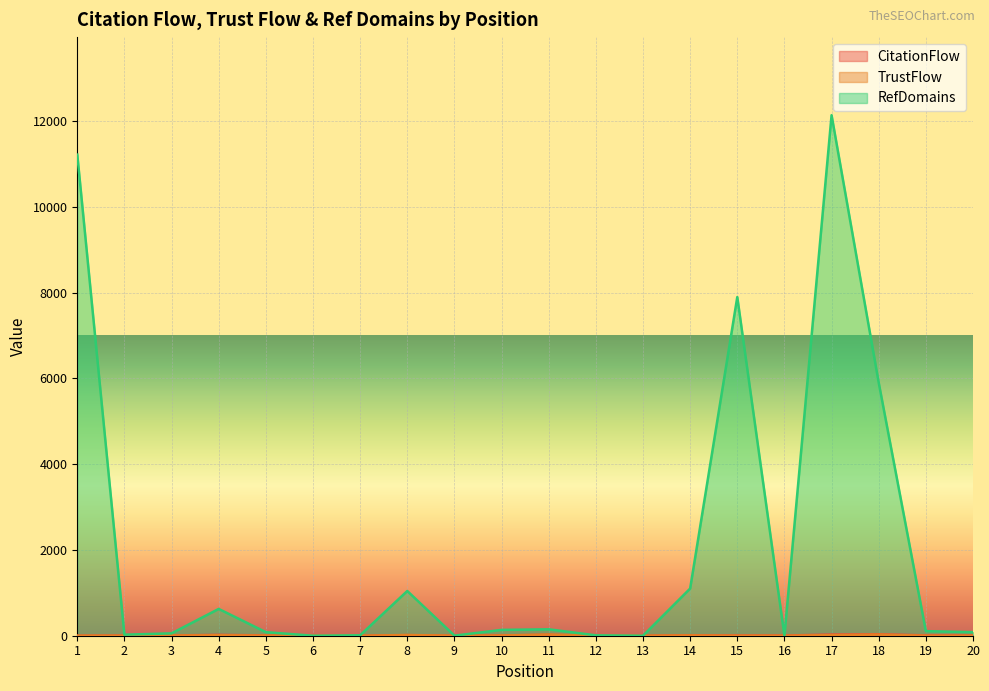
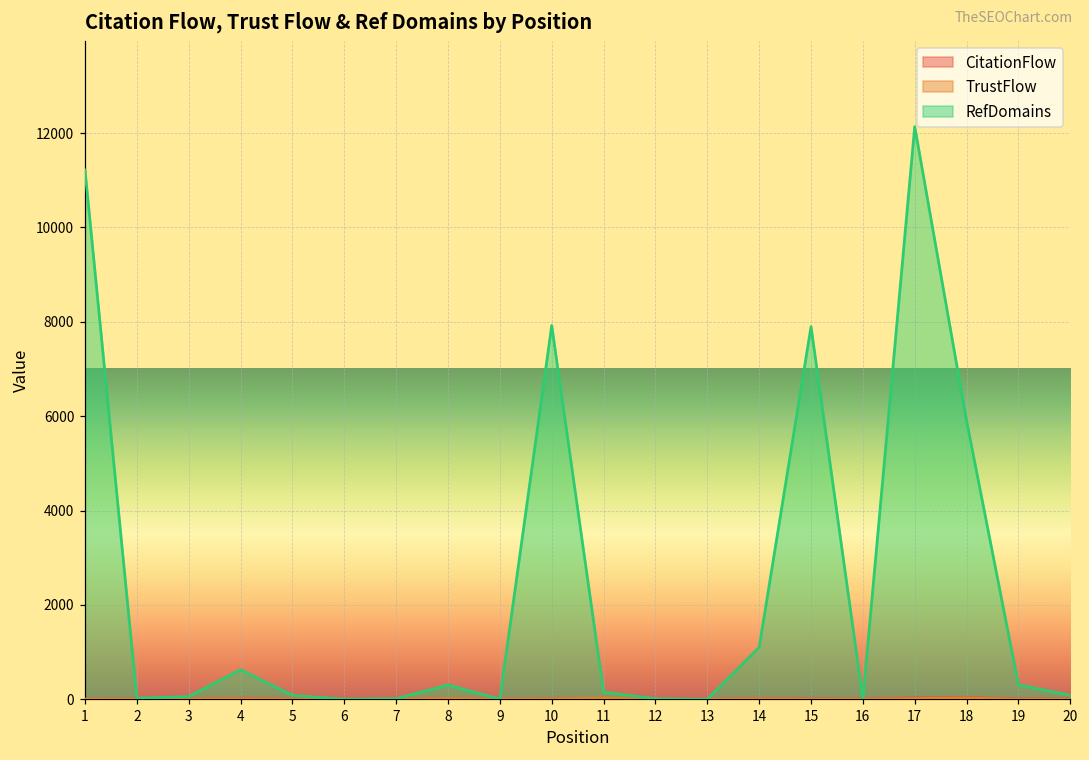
  {
    "RefDomains": {
      "1": 11200,
      "4": 600,
      "5": 100,
-     "8": 1000,
-     "10": 100,
+     "8": 300,
+     "10": 7900,
      "11": 200,
      "14": 1100,
      "15": 7900,
      "17": 12100,
      "18": 5900,
-     "19": 100,
+     "19": 300,
      "20": 100
    }
  }
